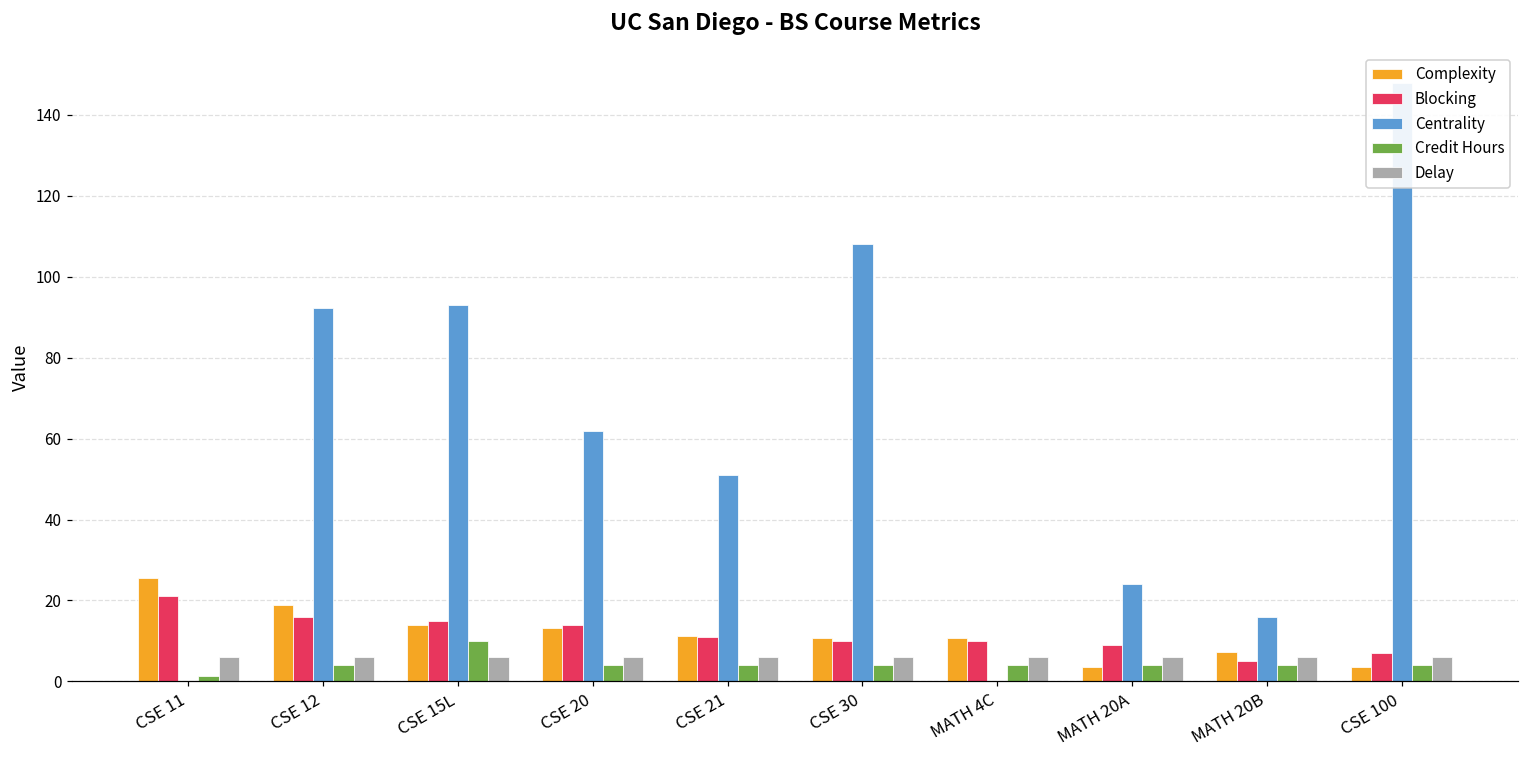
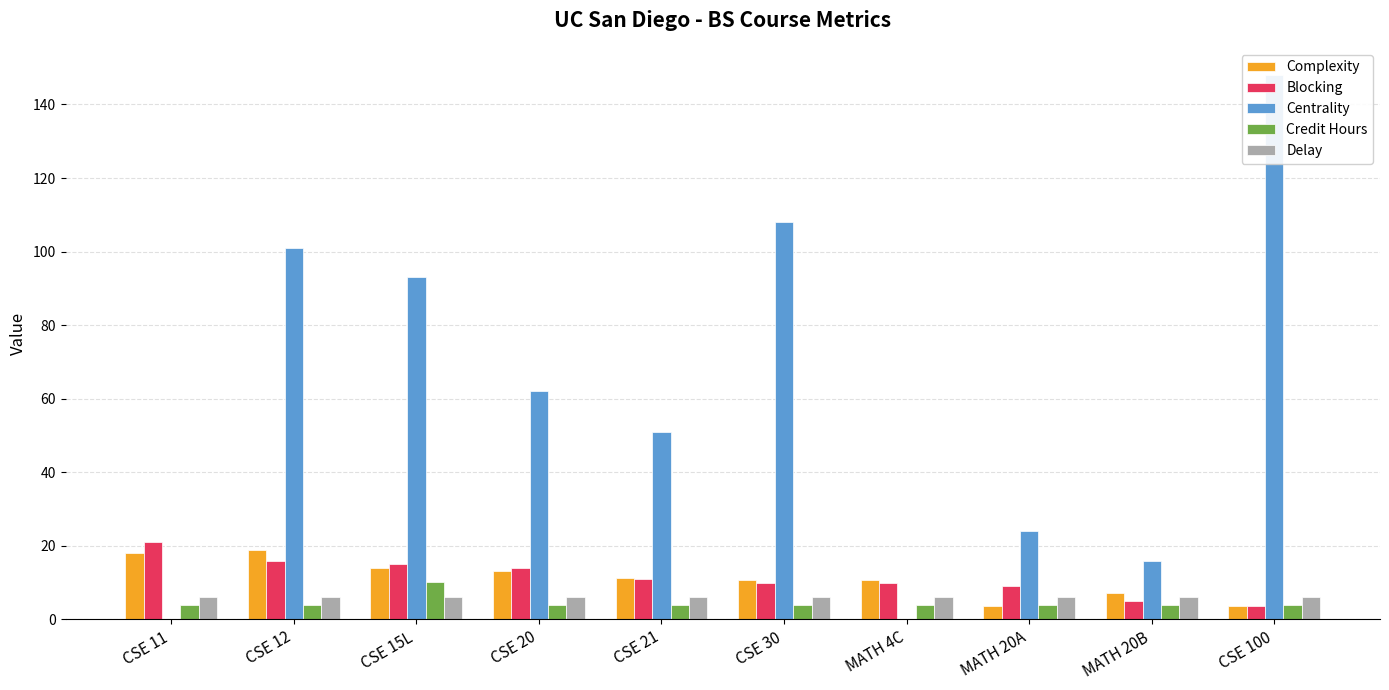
  {
    "Complexity": {
-     "CSE 11": 26,
+     "CSE 11": 18,
      "CSE 12": 19,
      "CSE 15L": 14,
      "CSE 20": 13,
      "CSE 21": 11,
      "CSE 30": 11,
      "MATH 4C": 11,
      "MATH 20A": 4,
      "MATH 20B": 7,
      "CSE 100": 4
    },
    "Blocking": {
      "CSE 11": 21,
      "CSE 12": 16,
      "CSE 15L": 15,
      "CSE 20": 14,
      "CSE 21": 11,
      "CSE 30": 10,
      "MATH 4C": 10,
      "MATH 20A": 9,
      "MATH 20B": 5,
-     "CSE 100": 7
+     "CSE 100": 4
    },
    "Centrality": {
      "CSE 11": 0,
-     "CSE 12": 92,
+     "CSE 12": 101,
      "CSE 15L": 93,
      "CSE 20": 62,
      "CSE 21": 51,
      "CSE 30": 108,
      "MATH 4C": 0,
      "MATH 20A": 24,
      "MATH 20B": 16
    },
    "Credit Hours": {
-     "CSE 11": 1,
+     "CSE 11": 4,
      "CSE 12": 4,
      "CSE 15L": 10,
      "CSE 20": 4,
      "CSE 21": 4,
      "CSE 30": 4,
      "MATH 4C": 4,
      "MATH 20A": 4,
      "MATH 20B": 4,
      "CSE 100": 4
    },
    "Delay": {
      "CSE 11": 6,
      "CSE 12": 6,
      "CSE 15L": 6,
      "CSE 20": 6,
      "CSE 21": 6,
      "CSE 30": 6,
      "MATH 4C": 6,
      "MATH 20A": 6,
      "MATH 20B": 6,
      "CSE 100": 6
    }
  }
